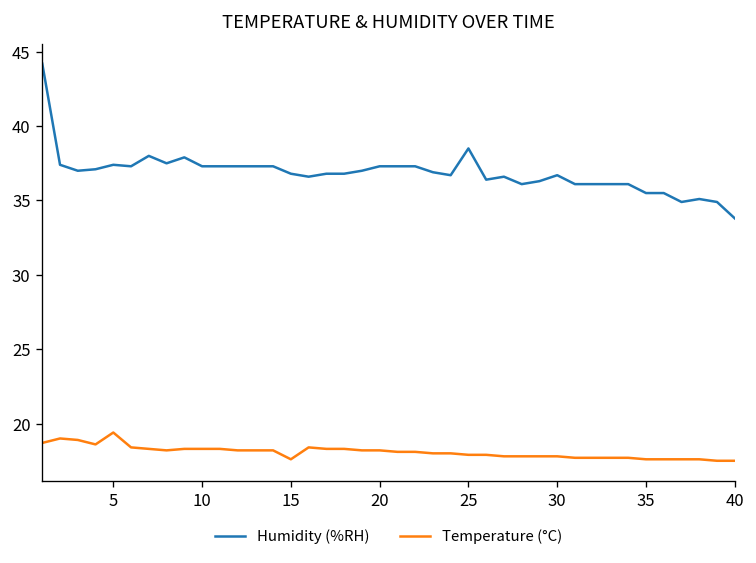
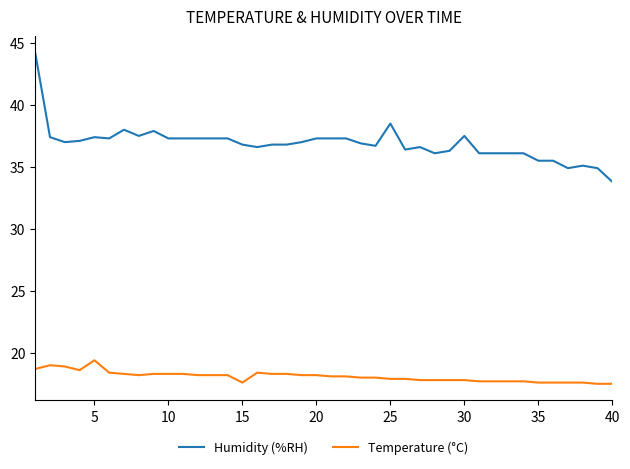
  {
    "Humidity (%RH)": {
      "5": 37.4,
      "10": 37.3,
      "15": 36.8,
      "20": 37.3,
      "25": 38.5,
-     "30": 36.7,
+     "30": 37.5,
      "35": 35.5,
      "40": 33.8
    },
    "Temperature (°C)": {
      "5": 19.4,
      "10": 18.3,
      "15": 17.6,
      "20": 18.2,
      "25": 17.9,
      "30": 17.8,
      "35": 17.6,
      "40": 17.5
    }
  }
